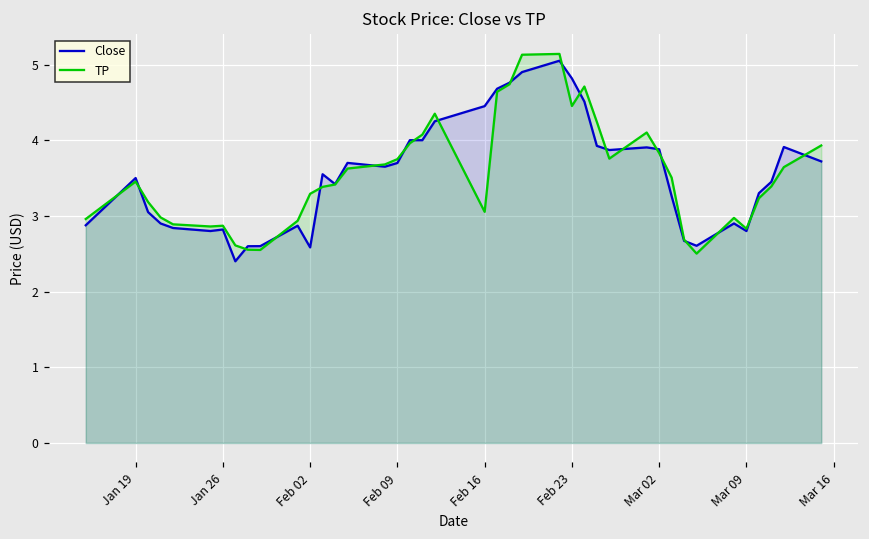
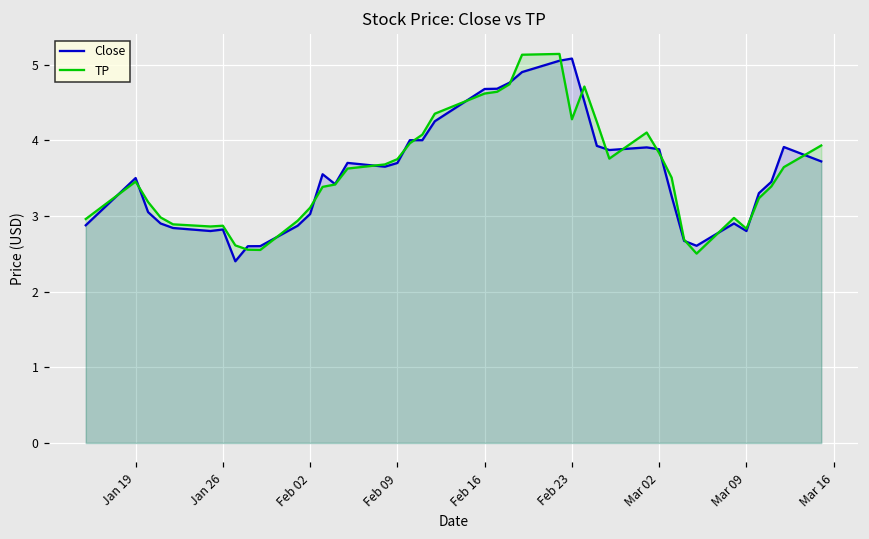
  {
    "Close": {
      "Jan 19": 3.5,
      "Jan 26": 2.8,
-     "Feb 02": 2.6,
+     "Feb 02": 3.0,
      "Feb 09": 3.7,
-     "Feb 16": 4.4,
-     "Feb 23": 4.8,
+     "Feb 16": 4.7,
+     "Feb 23": 5.1,
      "Mar 02": 3.9
    },
    "TP": {
      "Jan 19": 3.5,
      "Jan 26": 2.9,
-     "Feb 02": 3.3,
+     "Feb 02": 3.1,
      "Feb 09": 3.7,
-     "Feb 16": 3.1,
-     "Feb 23": 4.5,
+     "Feb 16": 4.6,
+     "Feb 23": 4.3,
      "Mar 02": 3.8
    }
  }
